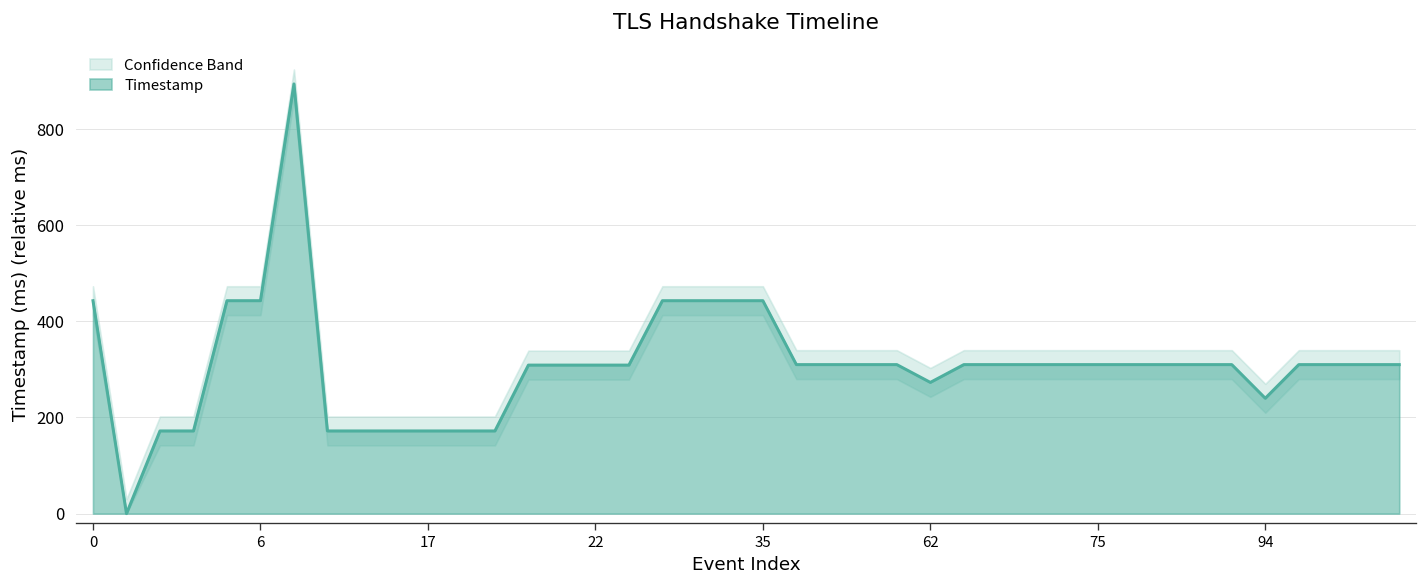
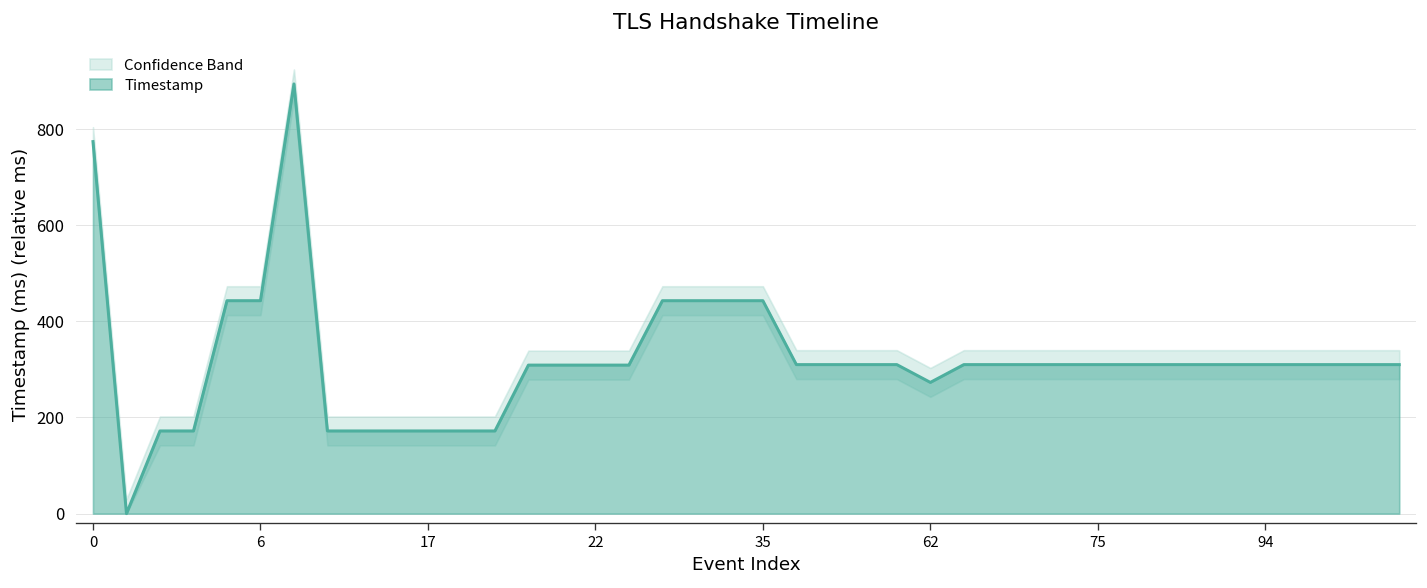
  {
    "Timestamp": {
-     "0": 440,
+     "0": 770,
      "35": 440,
      "62": 270,
      "75": 310,
-     "94": 240
+     "94": 310
    }
  }
